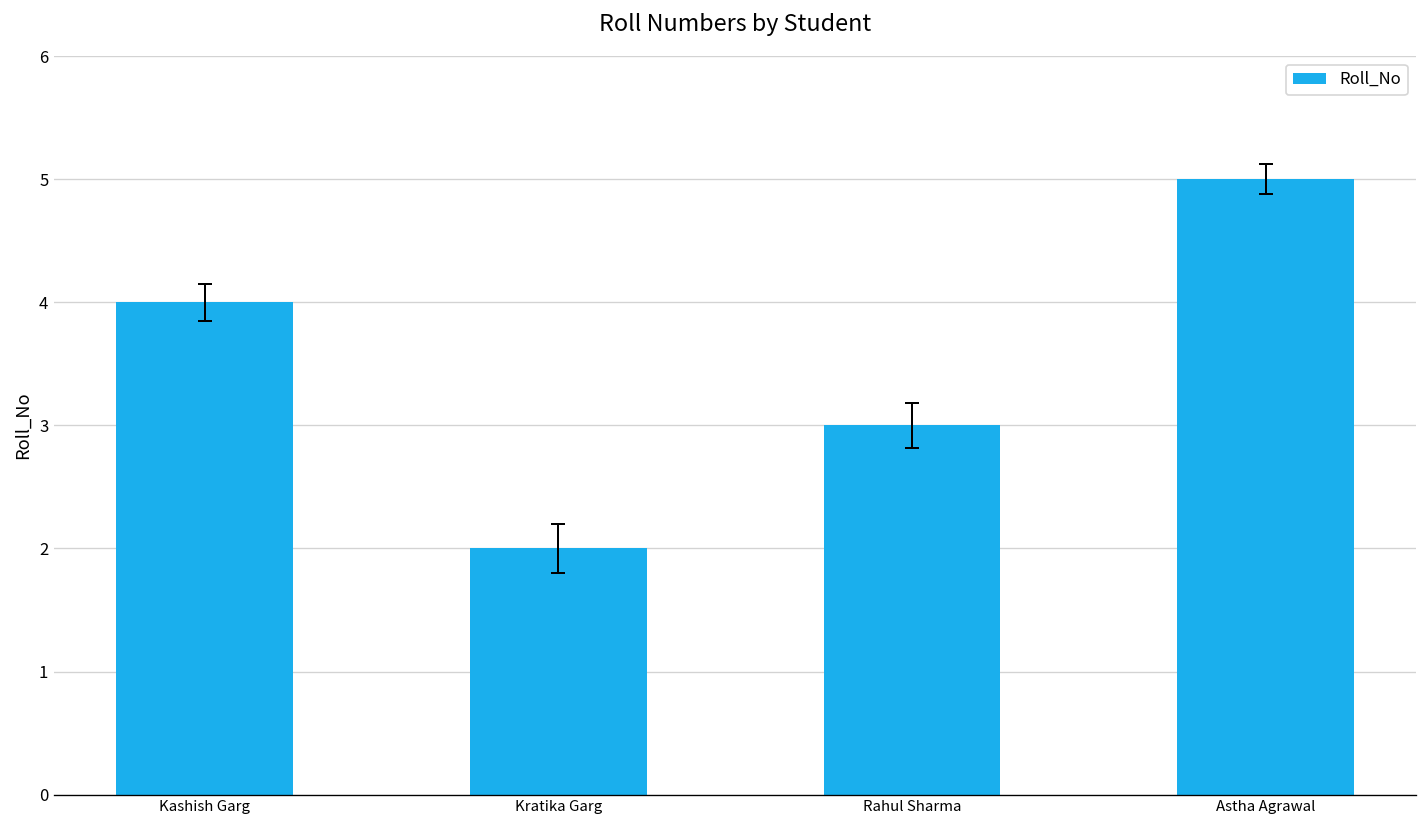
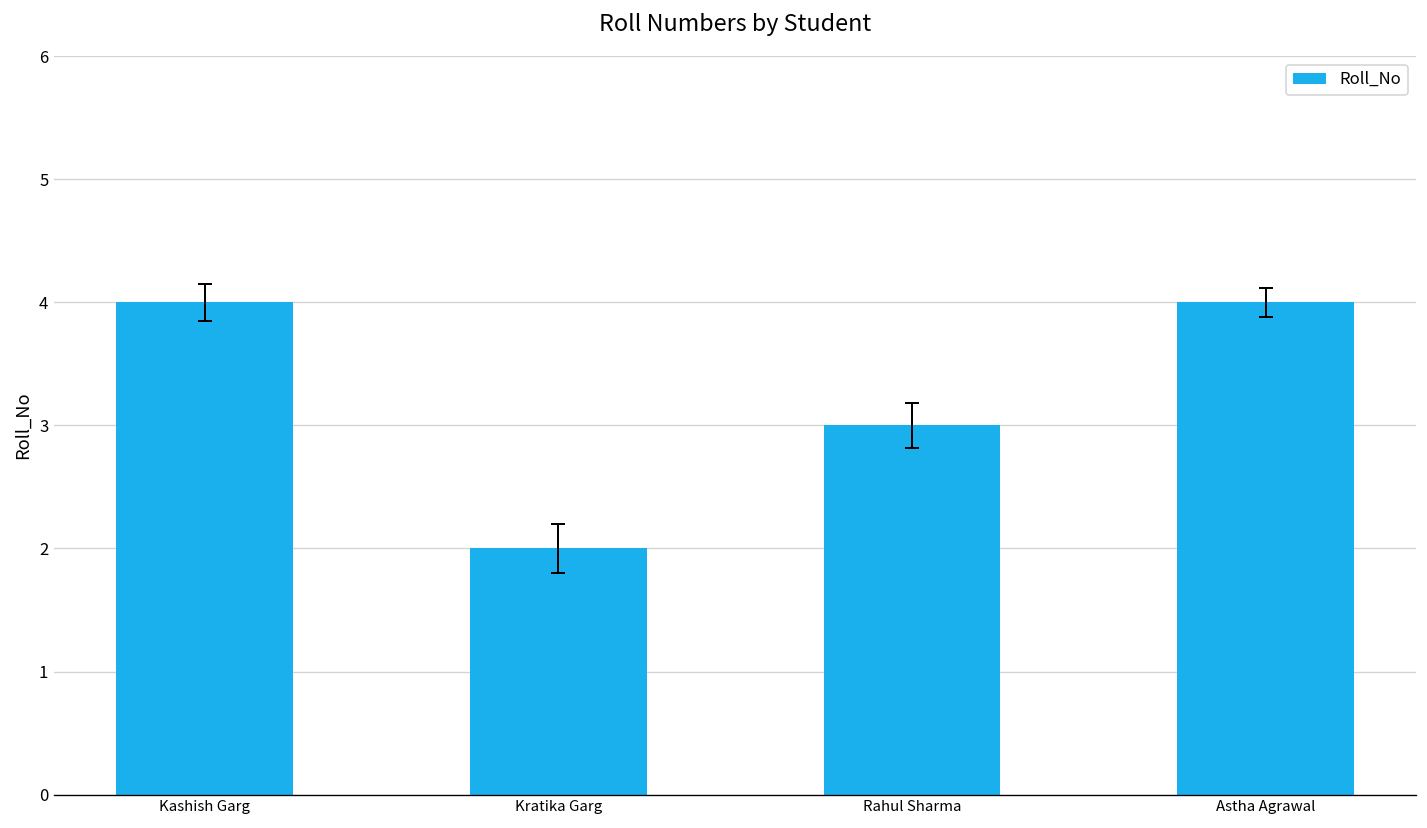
  {
    "Roll_No": {
      "Kashish Garg": 4,
      "Kratika Garg": 2,
      "Rahul Sharma": 3,
-     "Astha Agrawal": 5
+     "Astha Agrawal": 4
    }
  }
